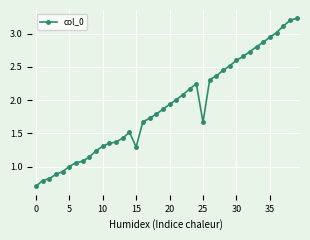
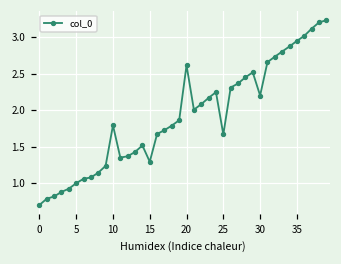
  {
    "0": 0.7,
    "5": 1.0,
-   "10": 1.3,
+   "10": 1.8,
    "15": 1.3,
-   "20": 1.9,
+   "20": 2.6,
    "25": 1.7,
-   "30": 2.6,
+   "30": 2.2,
    "35": 2.9
  }
